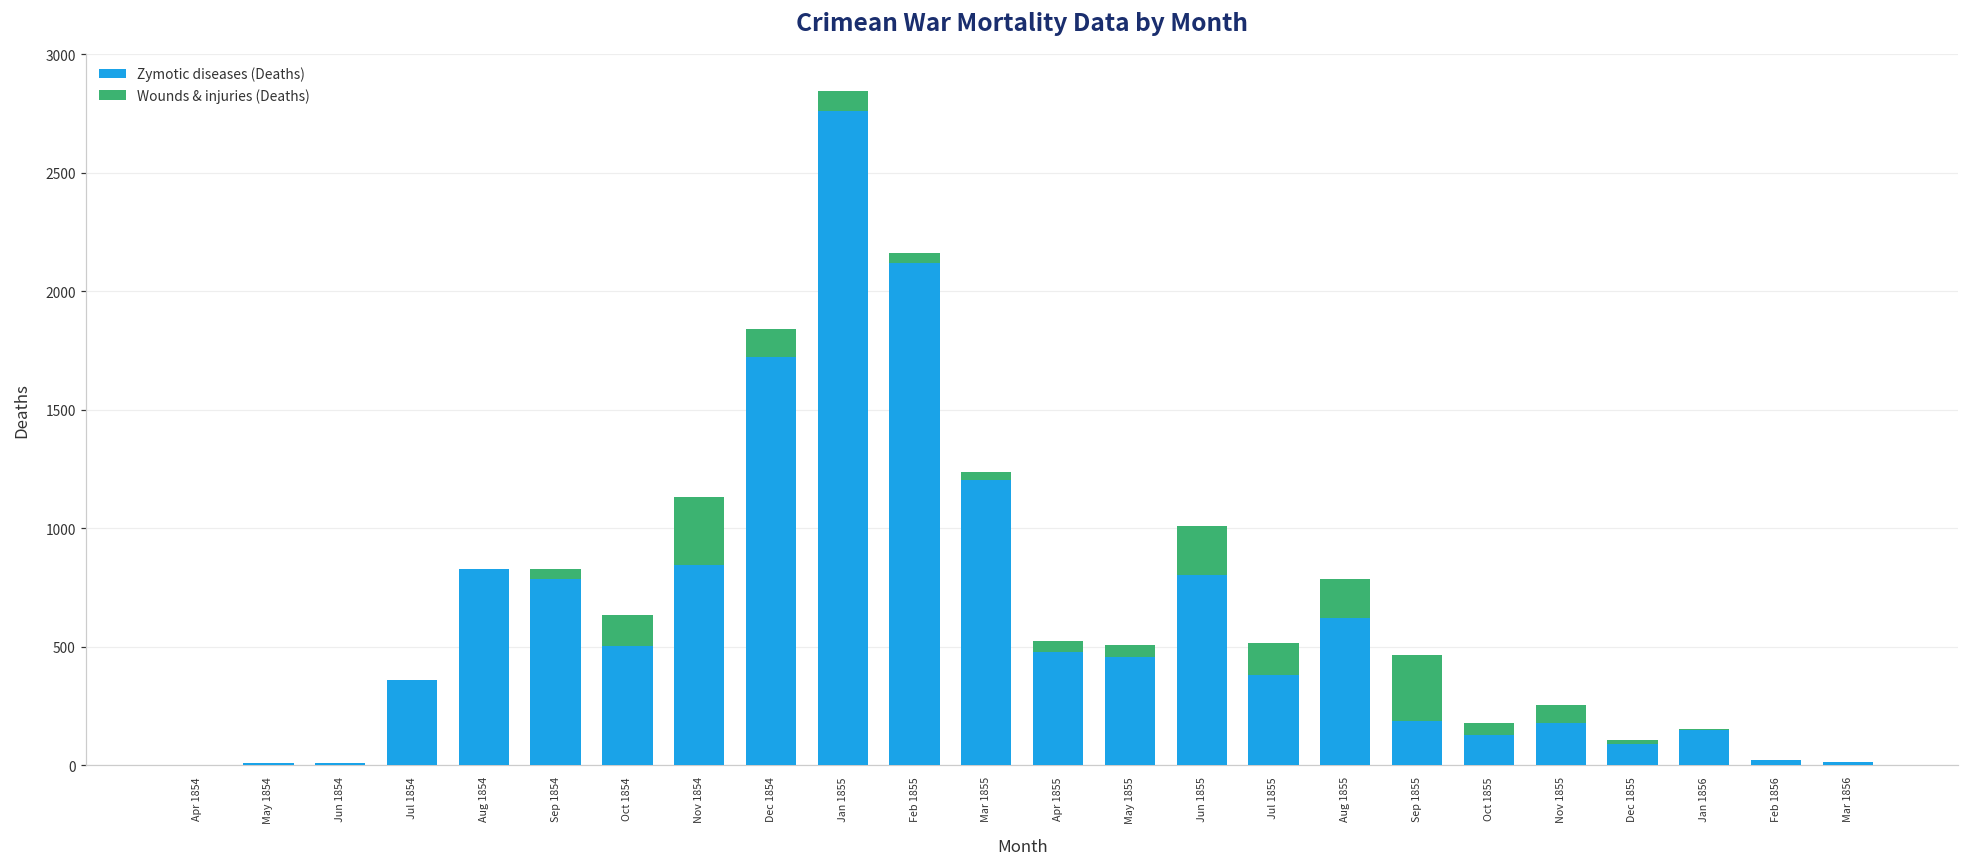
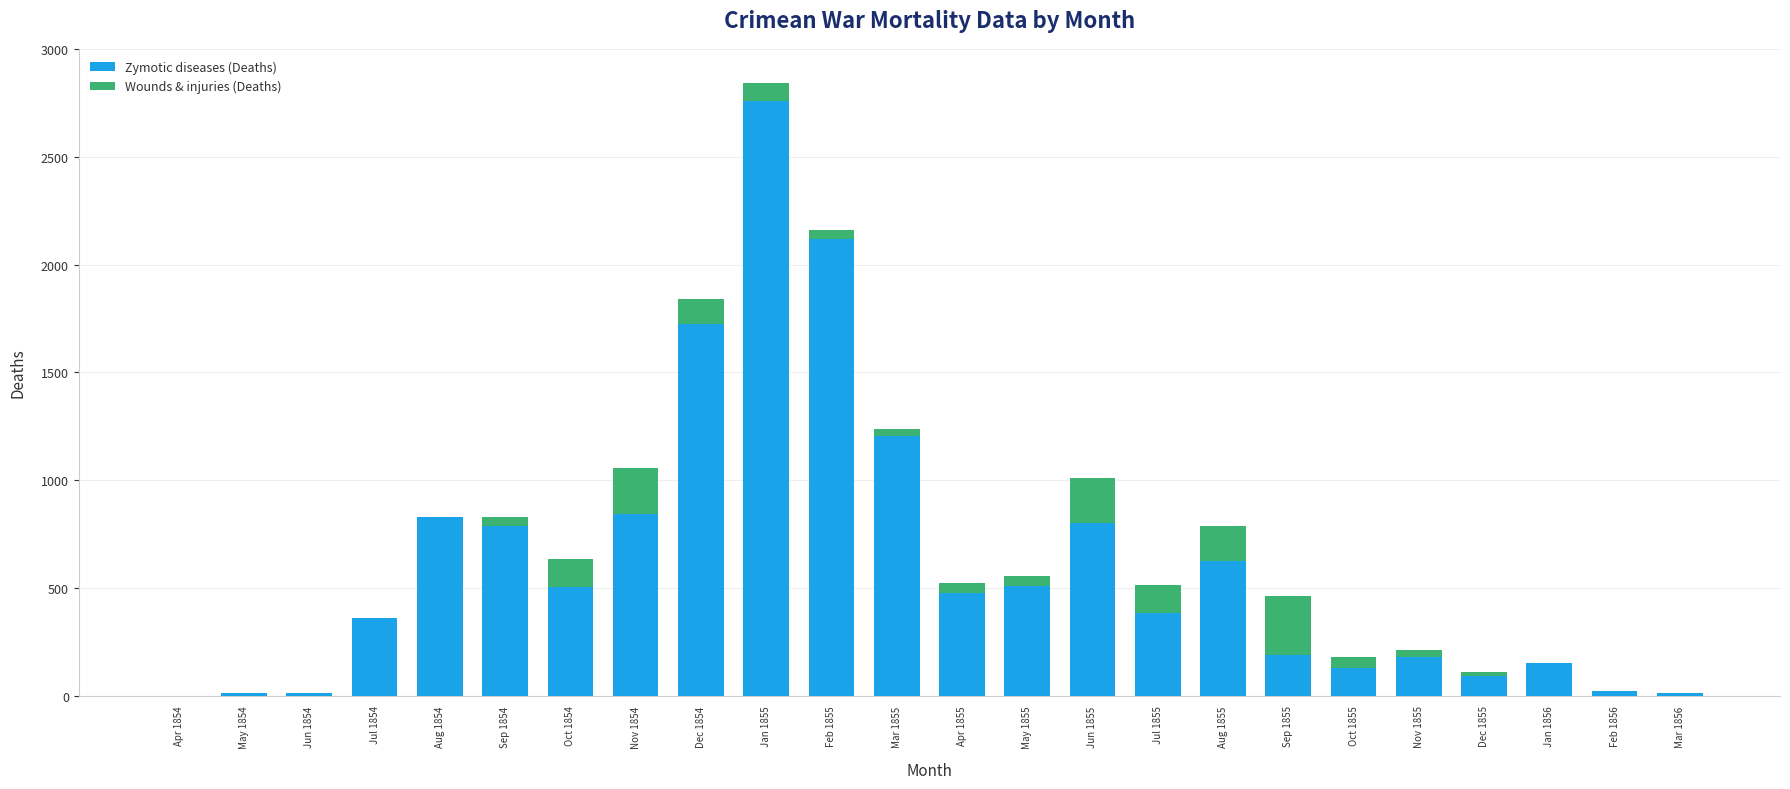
  {
    "Zymotic diseases (Deaths)": {
      "May 1854": 10,
      "Jul 1854": 360,
      "Aug 1854": 830,
      "Sep 1854": 790,
      "Oct 1854": 500,
      "Nov 1854": 840,
      "Dec 1854": 1730,
      "Jan 1855": 2760,
      "Feb 1855": 2120,
      "Mar 1855": 1210,
      "Apr 1855": 480,
-     "May 1855": 460,
+     "May 1855": 510,
      "Jun 1855": 800,
      "Jul 1855": 380,
      "Aug 1855": 620,
      "Sep 1855": 190,
      "Oct 1855": 130,
      "Nov 1855": 180,
      "Dec 1855": 90,
      "Jan 1856": 150,
      "Feb 1856": 20,
      "Mar 1856": 20
    },
    "Wounds & injuries (Deaths)": {
      "Apr 1854": 0,
      "May 1854": 0,
      "Jun 1854": 0,
      "Jul 1854": 0,
      "Sep 1854": 40,
      "Oct 1854": 130,
-     "Nov 1854": 290,
+     "Nov 1854": 220,
      "Dec 1854": 110,
      "Jan 1855": 80,
      "Feb 1855": 40,
      "Mar 1855": 30,
      "Apr 1855": 50,
      "May 1855": 50,
      "Jun 1855": 210,
      "Jul 1855": 130,
      "Aug 1855": 160,
      "Sep 1855": 280,
      "Oct 1855": 50,
-     "Nov 1855": 80,
+     "Nov 1855": 30,
      "Dec 1855": 20,
      "Feb 1856": 0,
      "Mar 1856": 0
    }
  }
